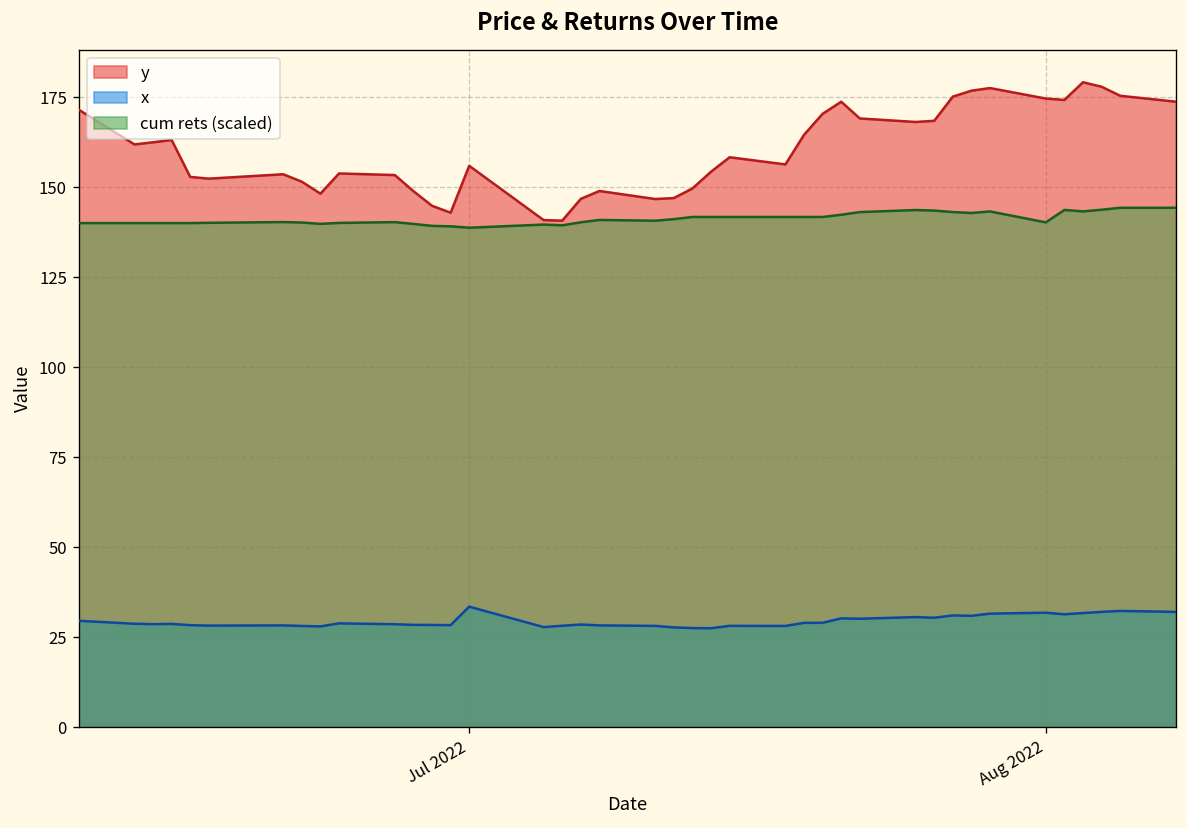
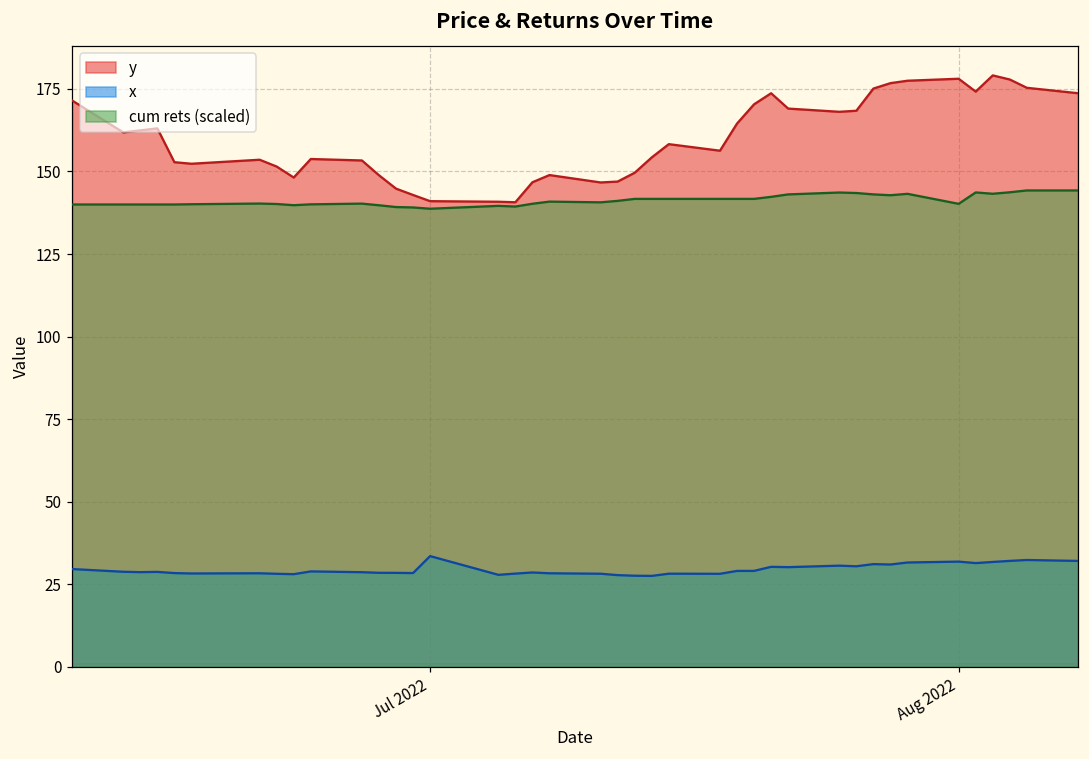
  {
    "y": {
-     "Jul 2022": 156,
-     "Aug 2022": 175
+     "Jul 2022": 141,
+     "Aug 2022": 178
    },
    "x": {
      "Jul 2022": 34,
      "Aug 2022": 32
    },
    "cum rets (scaled)": {
      "Jul 2022": 139,
      "Aug 2022": 140
    }
  }
